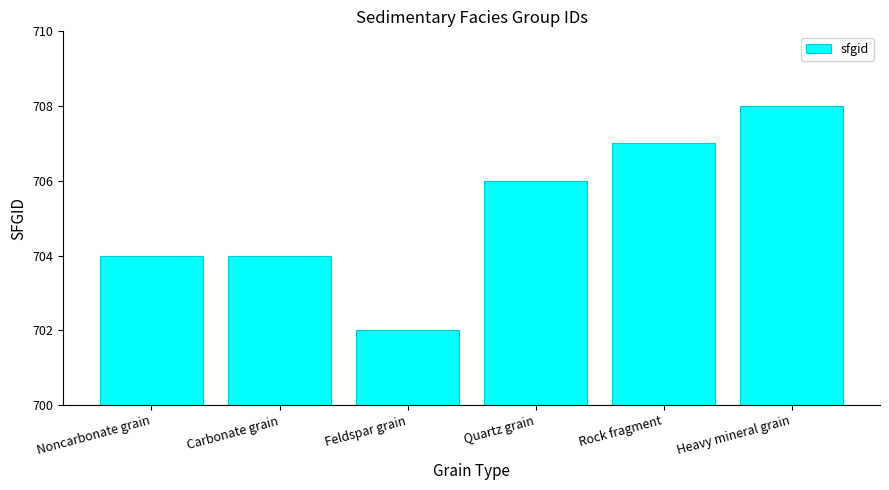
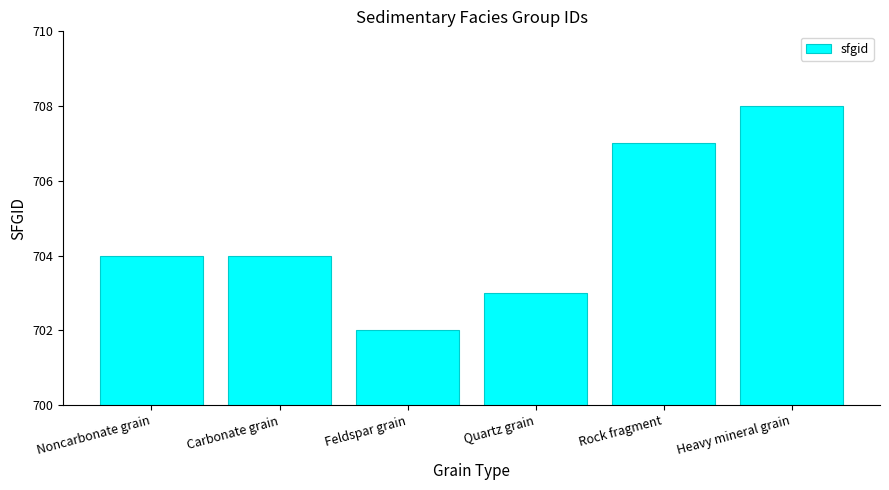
  {
    "Noncarbonate grain": 704,
    "Carbonate grain": 704,
    "Feldspar grain": 702,
-   "Quartz grain": 706,
+   "Quartz grain": 703,
    "Rock fragment": 707,
    "Heavy mineral grain": 708
  }
